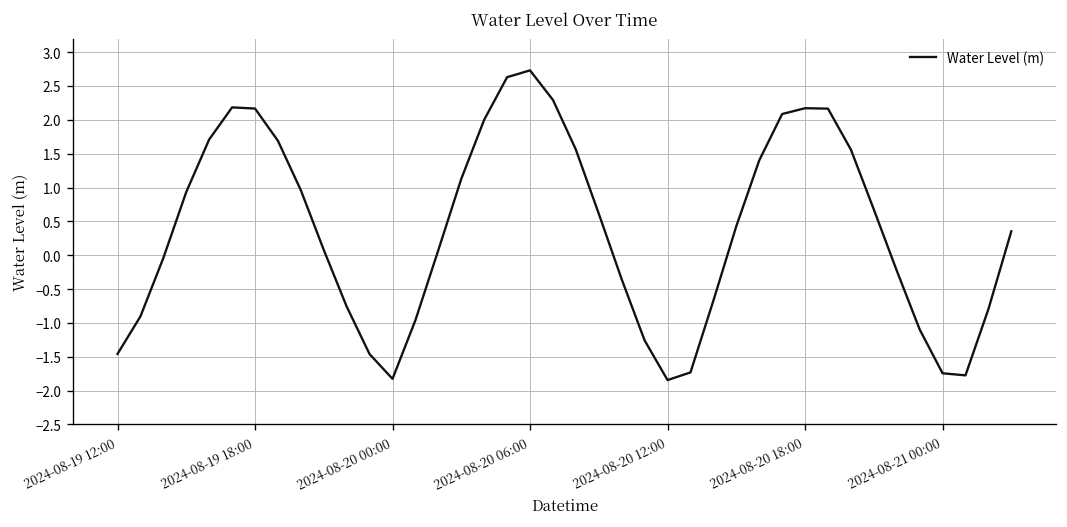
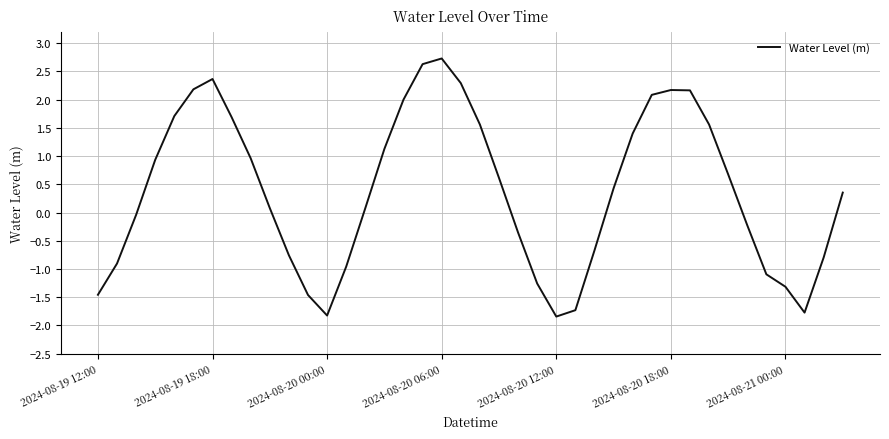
  {
    "2024-08-19 12:00": -1.5,
-   "2024-08-19 18:00": 2.2,
+   "2024-08-19 18:00": 2.4,
    "2024-08-20 00:00": -1.8,
    "2024-08-20 06:00": 2.7,
    "2024-08-20 12:00": -1.8,
    "2024-08-20 18:00": 2.2,
-   "2024-08-21 00:00": -1.7
+   "2024-08-21 00:00": -1.3
  }
